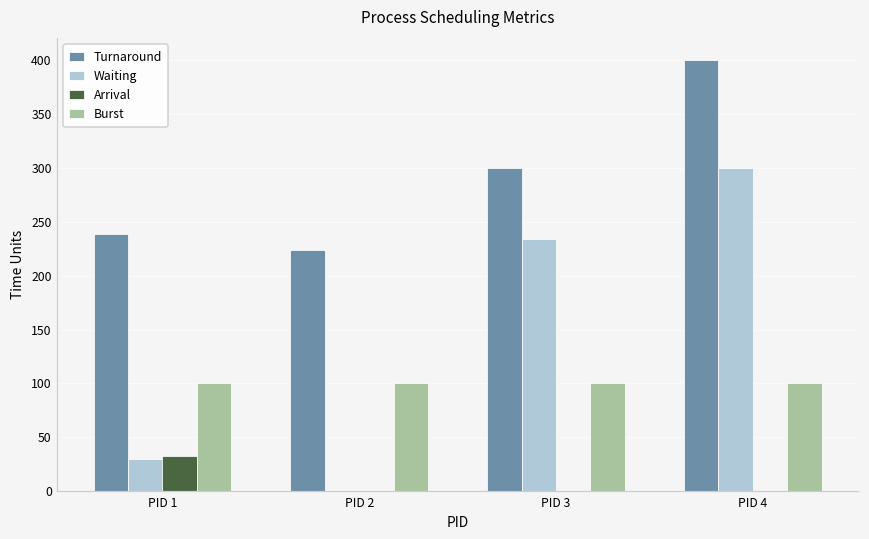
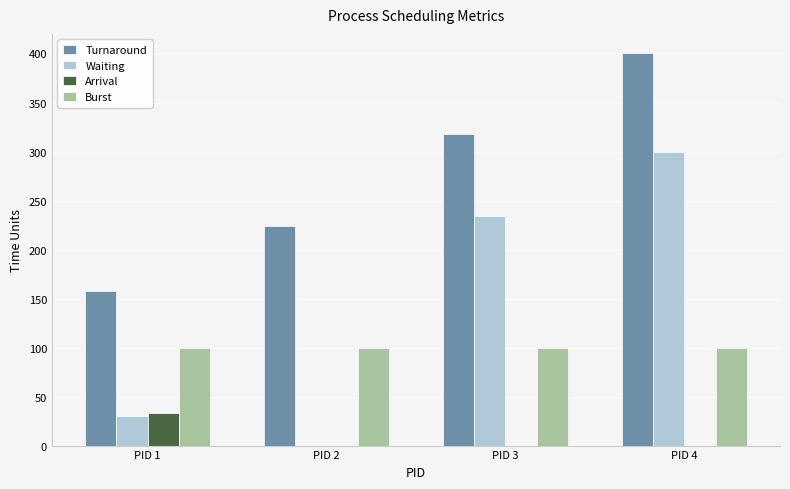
  {
    "Turnaround": {
-     "PID 1": 240,
+     "PID 1": 160,
      "PID 2": 220,
-     "PID 3": 300,
+     "PID 3": 320,
      "PID 4": 400
    },
    "Arrival": {
      "PID 1": 30,
      "PID 2": 0,
      "PID 3": 0,
      "PID 4": 0
    }
  }
